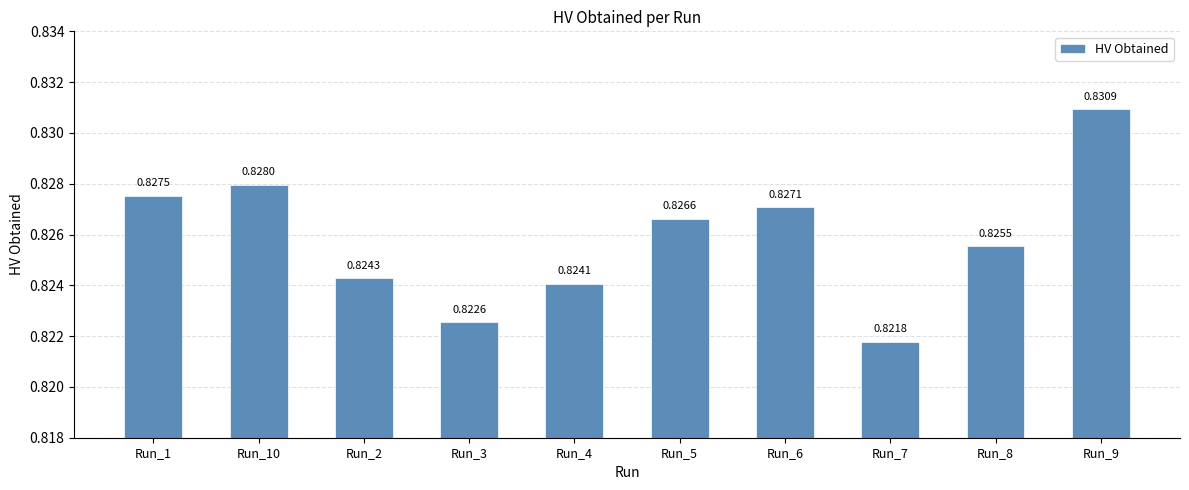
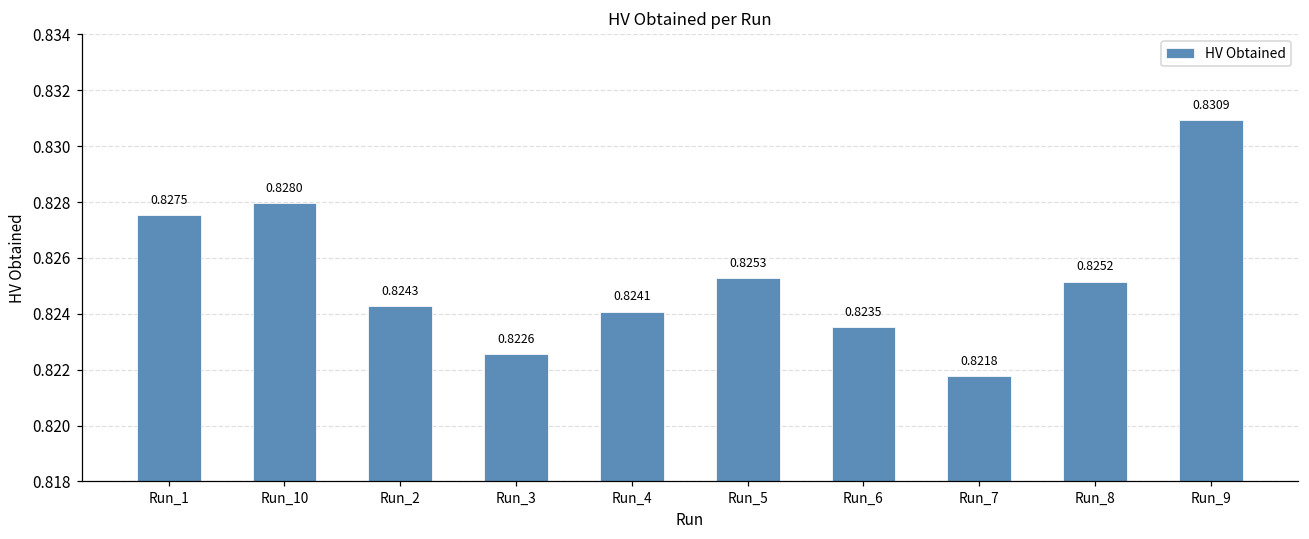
  {
    "Run_1": 0.8275,
    "Run_10": 0.8280,
    "Run_2": 0.8243,
    "Run_3": 0.8226,
    "Run_4": 0.8241,
-   "Run_5": 0.8266,
-   "Run_6": 0.8271,
+   "Run_5": 0.8253,
+   "Run_6": 0.8235,
    "Run_7": 0.8218,
-   "Run_8": 0.8255,
+   "Run_8": 0.8252,
    "Run_9": 0.8309
  }
